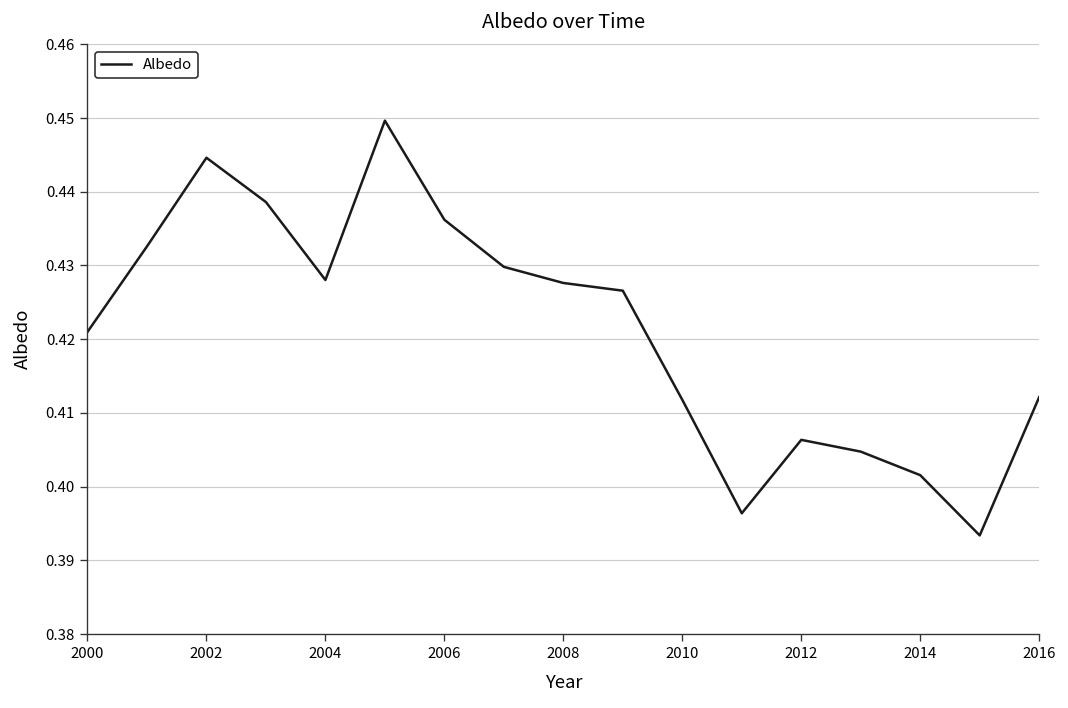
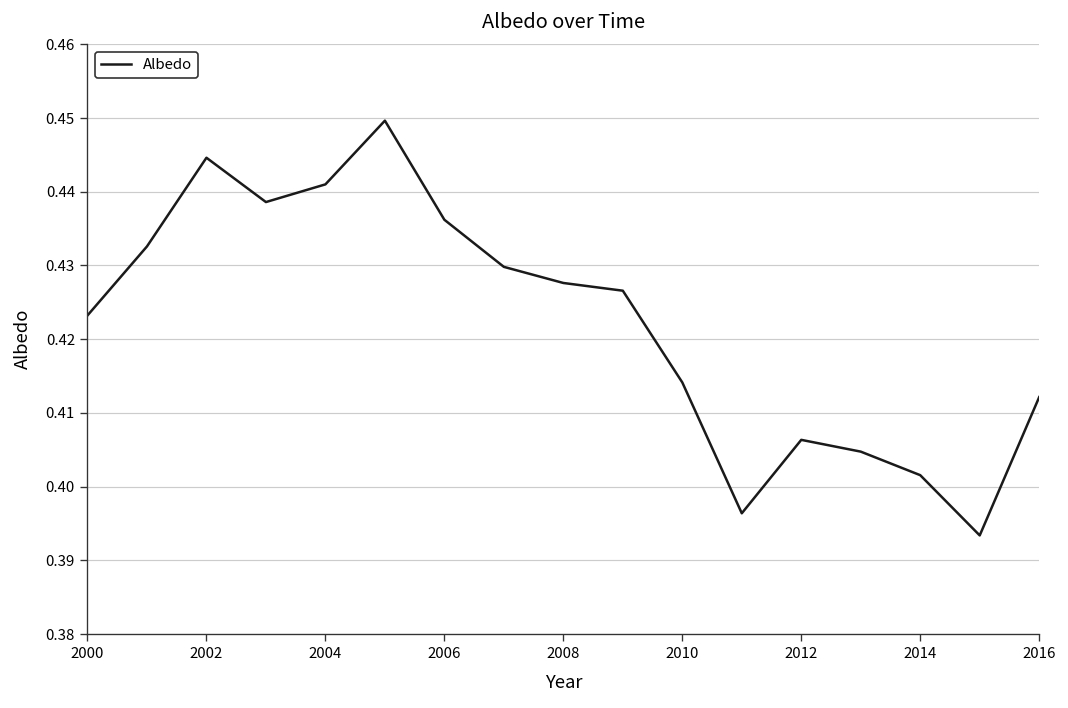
  {
-   "2000": 0.421,
+   "2000": 0.423,
    "2002": 0.445,
-   "2004": 0.428,
+   "2004": 0.441,
    "2006": 0.436,
    "2008": 0.428,
-   "2010": 0.412,
+   "2010": 0.414,
    "2012": 0.406,
    "2014": 0.402,
    "2016": 0.412
  }
